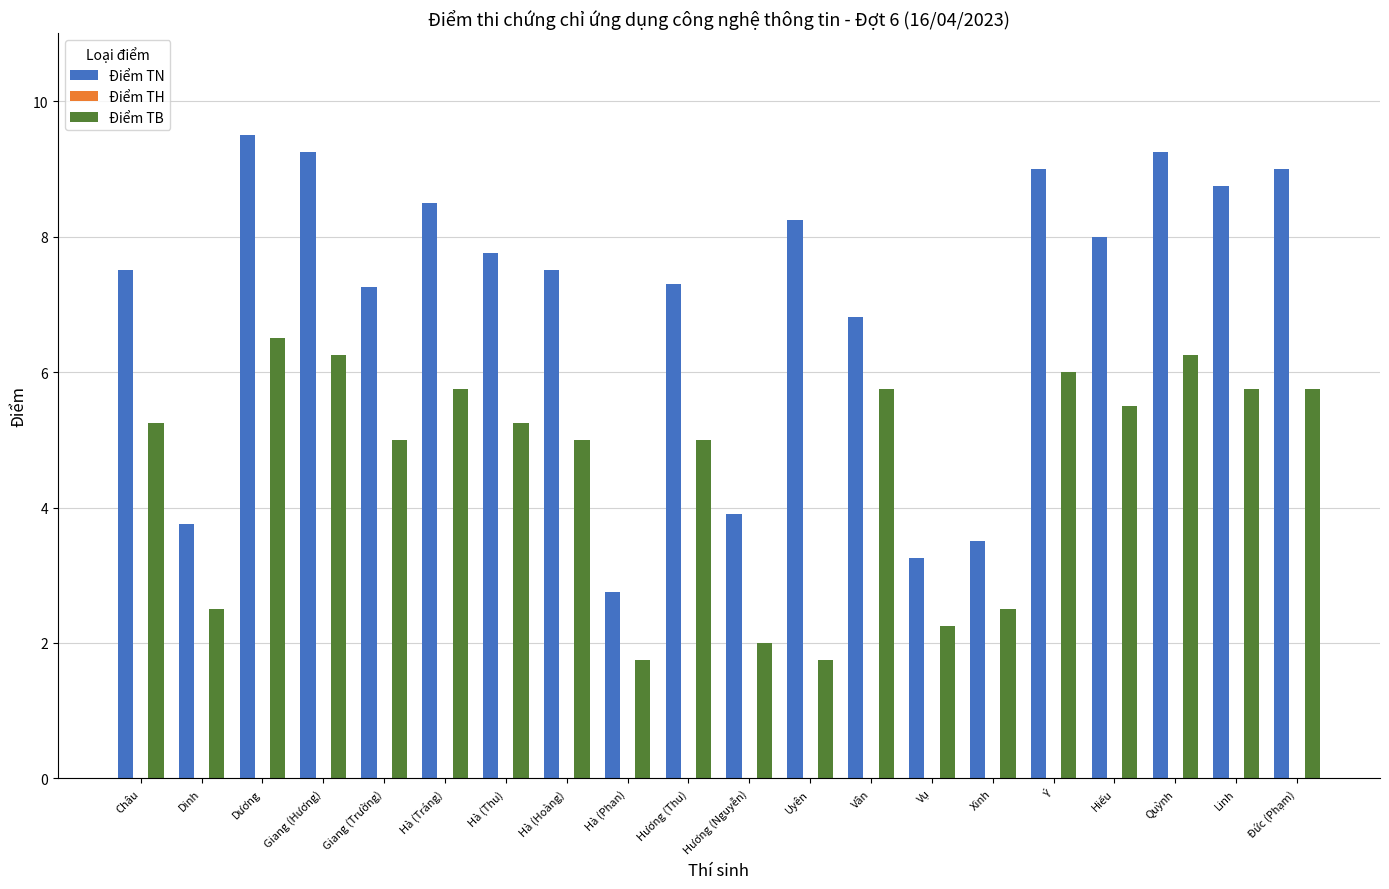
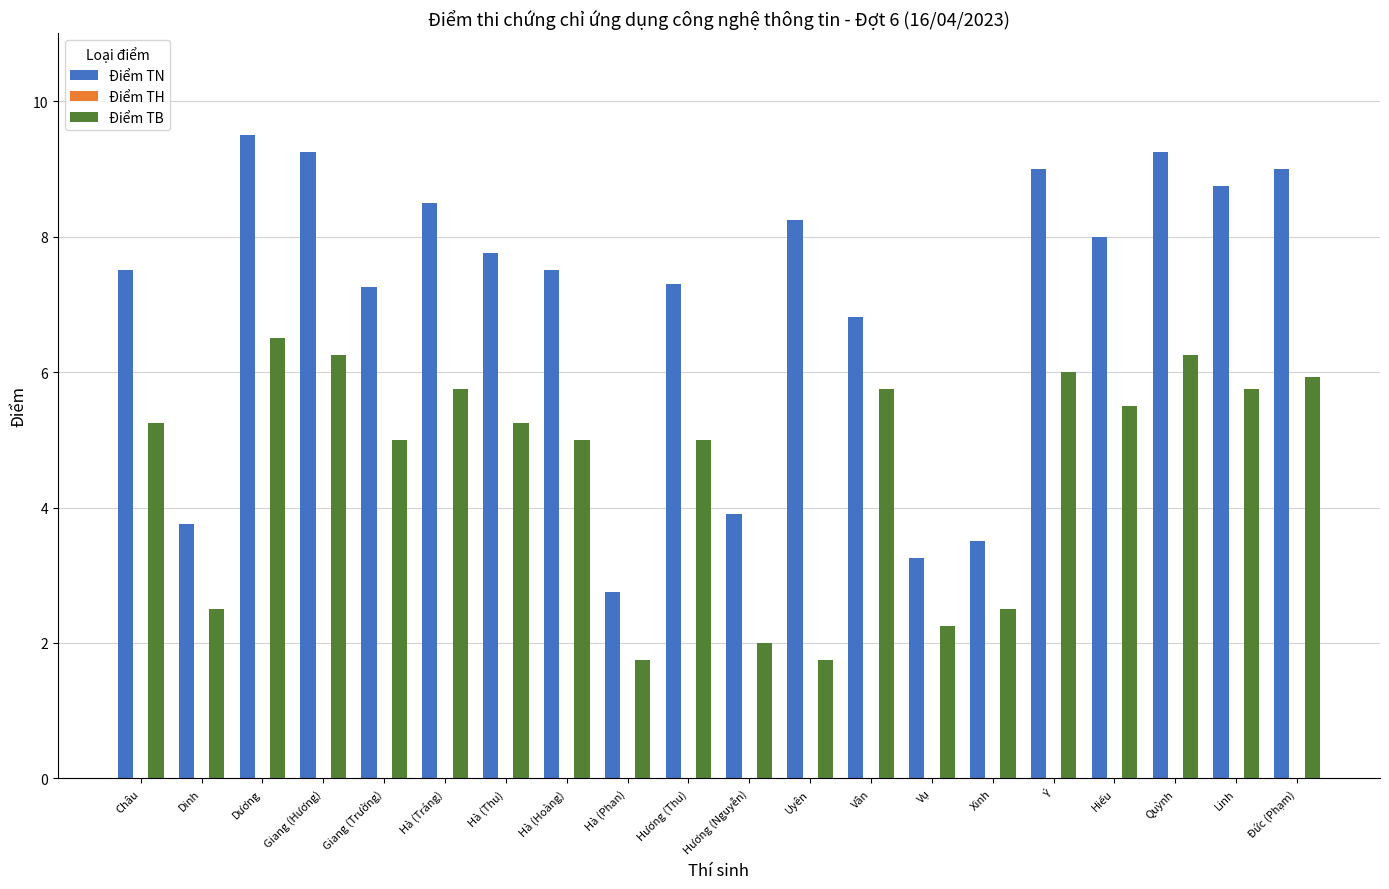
  {
    "Điểm TN": {
      "Châu": 7.5,
      "Dinh": 3.8,
      "Dương": 9.5,
      "Giang (Hương)": 9.3,
      "Giang (Trường)": 7.3,
      "Hà (Tráng)": 8.5,
      "Hà (Thu)": 7.8,
      "Hà (Hoàng)": 7.5,
      "Hà (Phan)": 2.8,
      "Hương (Thu)": 7.3,
      "Hương (Nguyễn)": 3.9,
      "Uyên": 8.3,
      "Vân": 6.8,
      "Vụ": 3.3,
      "Xinh": 3.5,
      "Ý": 9.0,
      "Hiếu": 8.0,
      "Quỳnh": 9.3,
      "Linh": 8.8,
      "Đức (Phạm)": 9.0
    },
    "Điểm TH": {
      "Châu": 0.0,
      "Dinh": 0.0,
      "Dương": 0.0,
      "Giang (Hương)": 0.0,
      "Giang (Trường)": 0.0,
      "Hà (Tráng)": 0.0,
      "Hà (Thu)": 0.0,
      "Hà (Hoàng)": 0.0,
      "Hà (Phan)": 0.0,
      "Hương (Thu)": 0.0,
      "Hương (Nguyễn)": 0.0,
      "Uyên": 0.0,
      "Vân": 0.0,
      "Vụ": 0.0,
      "Xinh": 0.0,
      "Ý": 0.0,
      "Hiếu": 0.0,
      "Quỳnh": 0.0,
      "Linh": 0.0,
      "Đức (Phạm)": 0.0
    },
    "Điểm TB": {
      "Châu": 5.3,
      "Dinh": 2.5,
      "Dương": 6.5,
      "Giang (Hương)": 6.3,
      "Giang (Trường)": 5.0,
      "Hà (Tráng)": 5.8,
      "Hà (Thu)": 5.3,
      "Hà (Hoàng)": 5.0,
      "Hà (Phan)": 1.8,
      "Hương (Thu)": 5.0,
      "Hương (Nguyễn)": 2.0,
      "Uyên": 1.8,
      "Vân": 5.8,
      "Vụ": 2.3,
      "Xinh": 2.5,
      "Ý": 6.0,
      "Hiếu": 5.5,
      "Quỳnh": 6.3,
      "Linh": 5.8,
-     "Đức (Phạm)": 5.8
+     "Đức (Phạm)": 5.9
    }
  }
